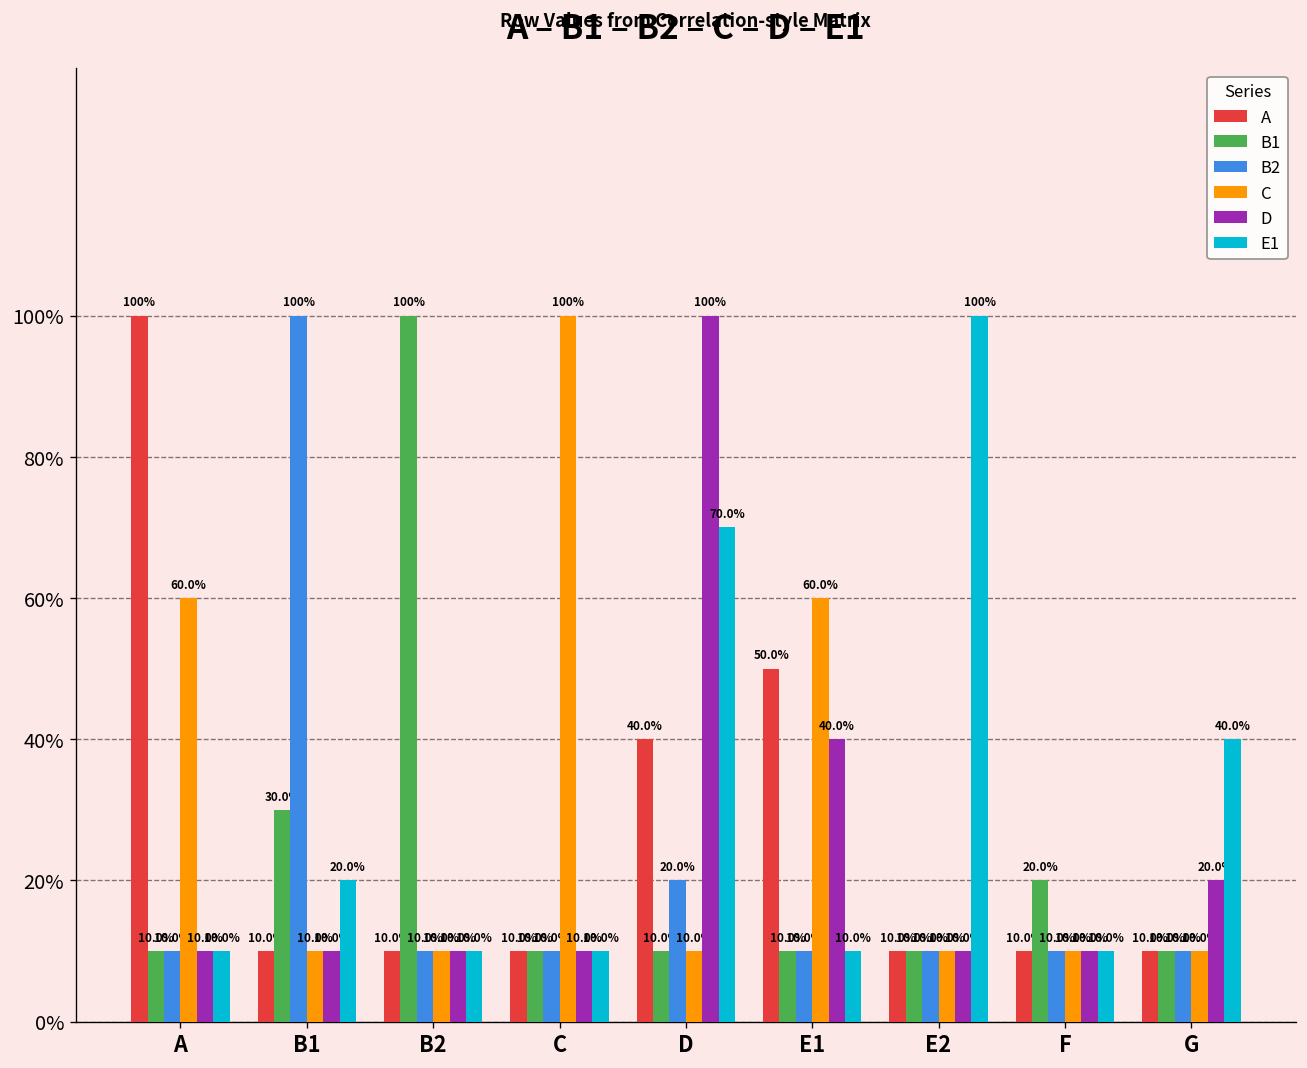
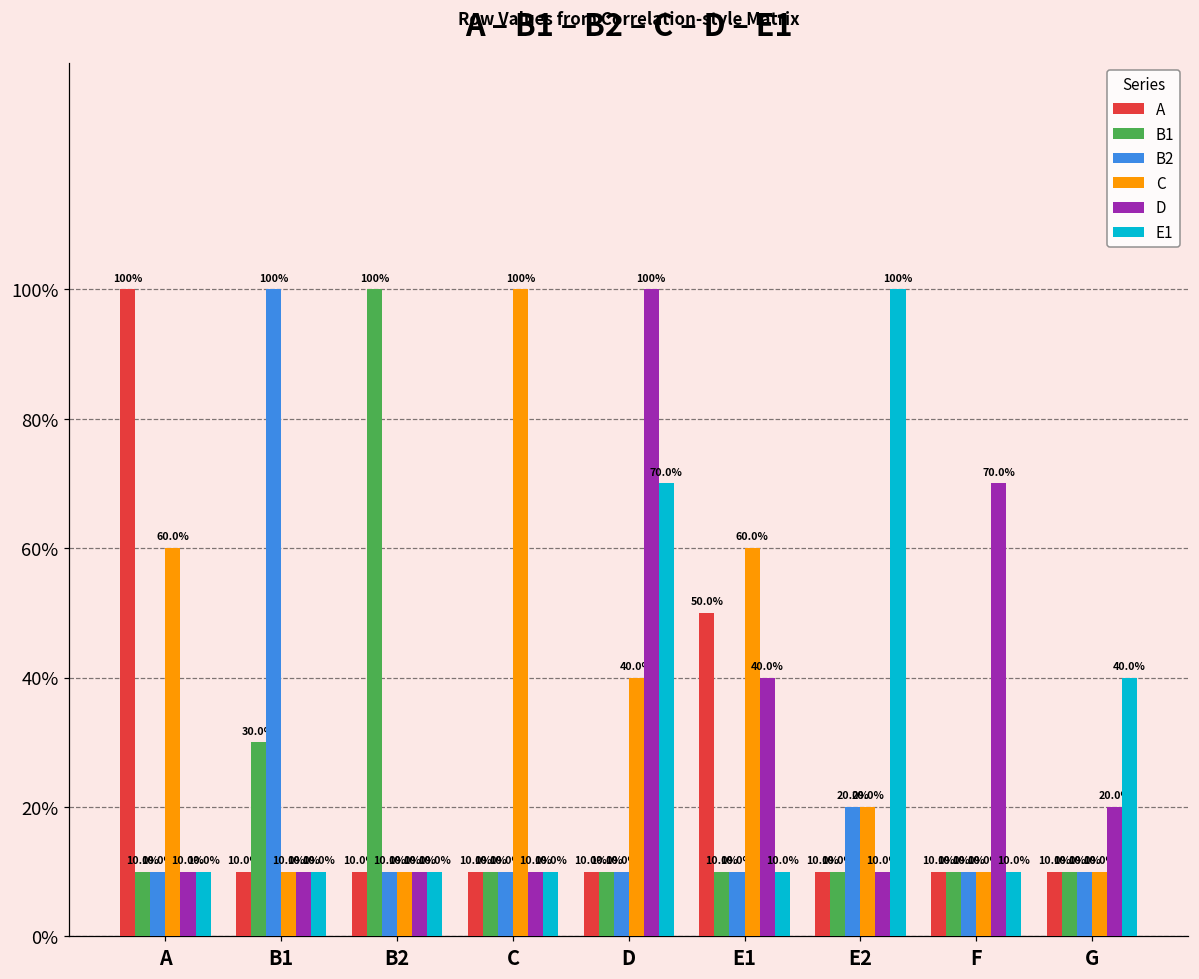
  {
    "A": {
      "A": "100%",
      "B1": "10.0%",
      "B2": "10.0%",
-     "D": "40.0%",
+     "D": "10.0%",
      "E1": "50.0%"
    },
    "B1": {
      "B1": "30.0%",
      "B2": "100%",
-     "F": "20.0%"
+     "F": "10.0%"
    },
    "B2": {
      "B1": "100%",
-     "D": "20.0%",
-     "E2": "10.0%"
+     "D": "10.0%",
+     "E2": "20.0%"
    },
    "C": {
      "A": "60.0%",
      "C": "100%",
-     "D": "10.0%",
+     "D": "40.0%",
      "E1": "60.0%",
-     "E2": "10.0%"
+     "E2": "20.0%"
    },
    "D": {
      "D": "100%",
      "E1": "40.0%",
      "E2": "10.0%",
-     "F": "10.0%",
+     "F": "70.0%",
      "G": "20.0%"
    },
    "E1": {
-     "B1": "20.0%",
+     "B1": "10.0%",
      "D": "70.0%",
      "E1": "10.0%",
      "E2": "100%",
      "F": "10.0%",
      "G": "40.0%"
    }
  }
